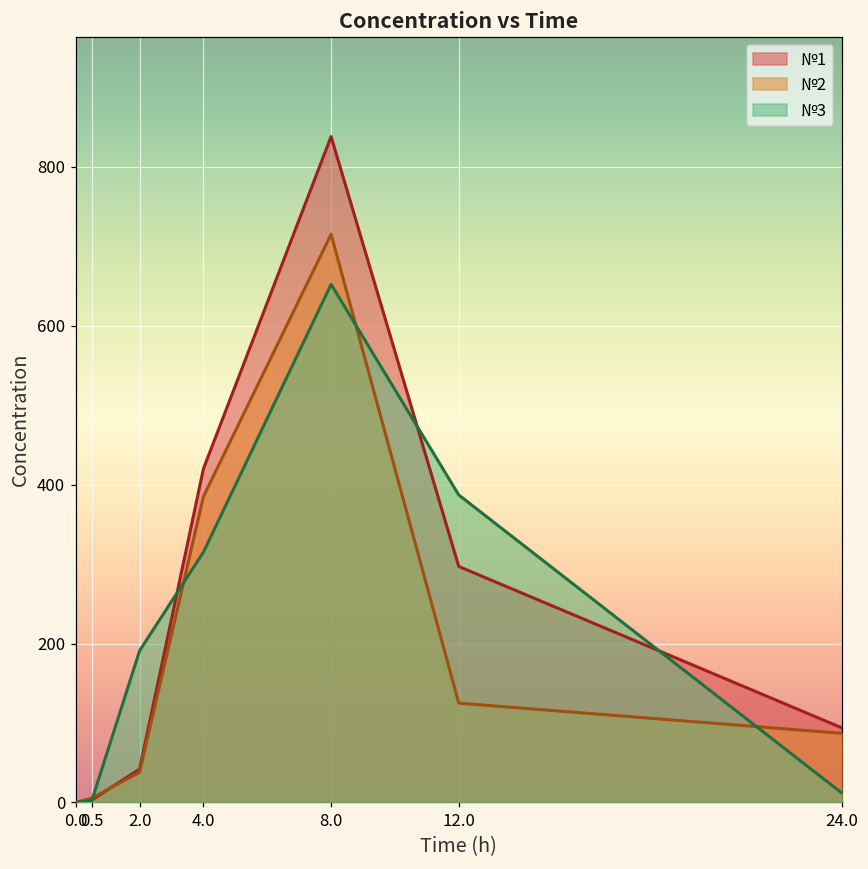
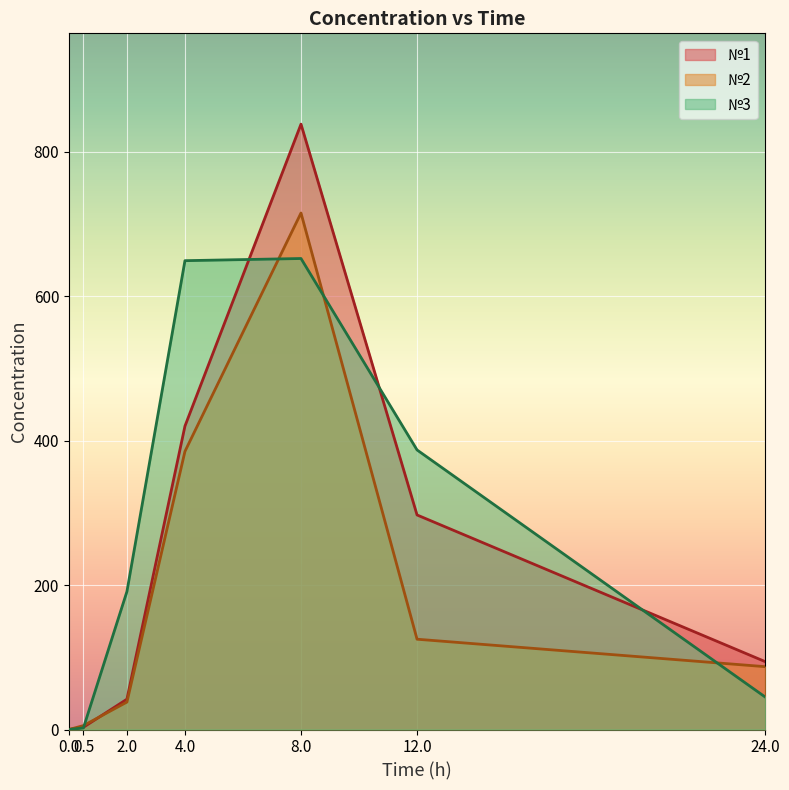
  {
    "№3": {
      "2.0": 190,
-     "4.0": 320,
+     "4.0": 650,
      "8.0": 650,
      "12.0": 390,
-     "24.0": 10
+     "24.0": 50
    }
  }
